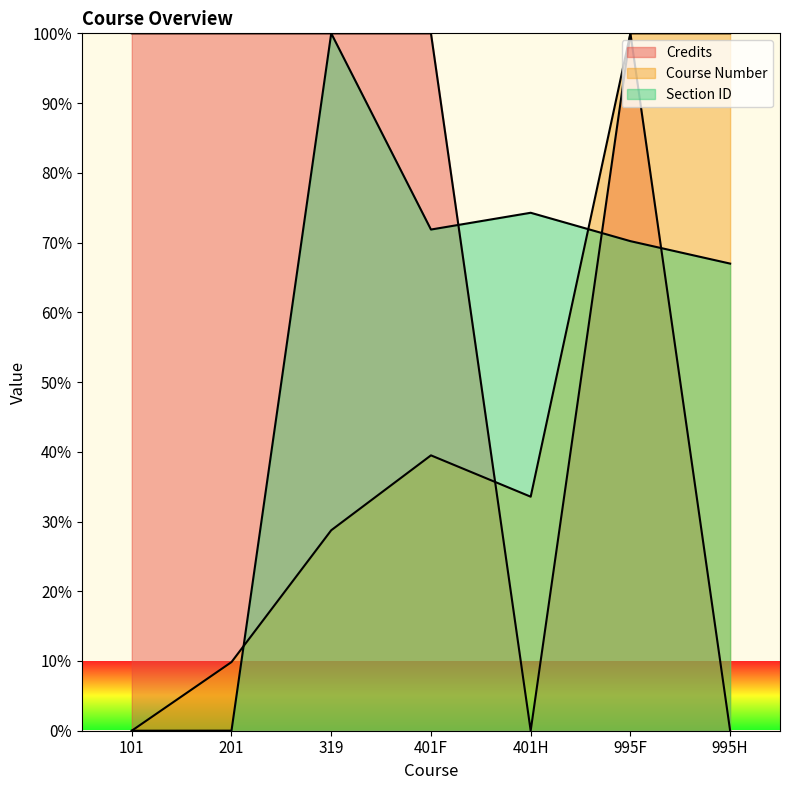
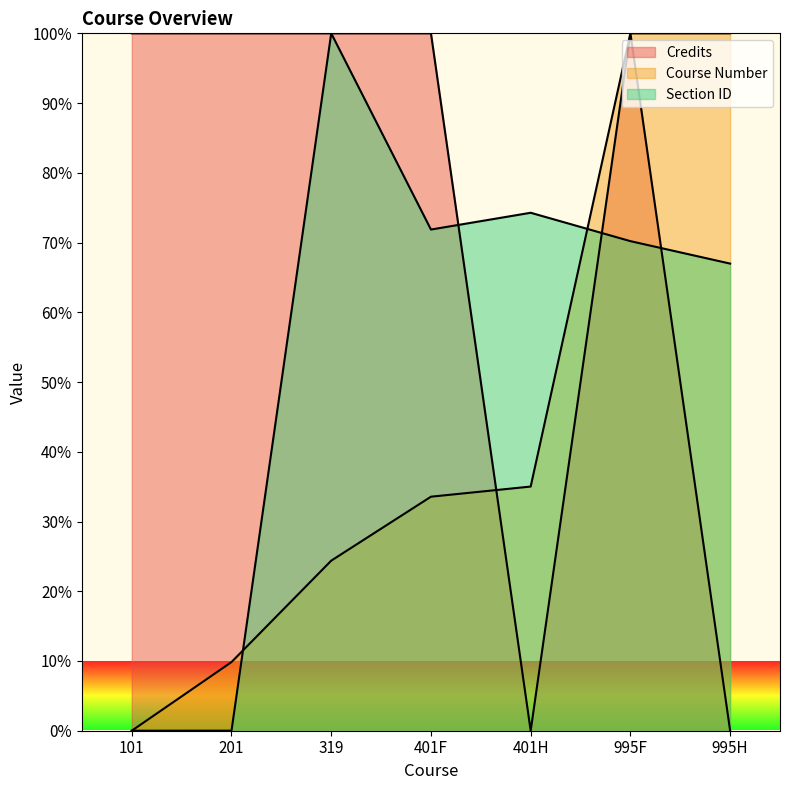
  {
    "Credits": {
      "101": "100%",
      "201": "100%",
      "401F": "100%",
      "401H": "0%",
      "995H": "0%"
    },
    "Course Number": {
      "201": "10%",
-     "319": "29%",
-     "401F": "39%",
-     "401H": "34%",
+     "319": "24%",
+     "401F": "34%",
+     "401H": "35%",
      "995H": "100%"
    },
    "Section ID": {
      "201": "0%",
      "401F": "72%",
      "401H": "74%",
      "995F": "70%",
      "995H": "67%"
    }
  }
